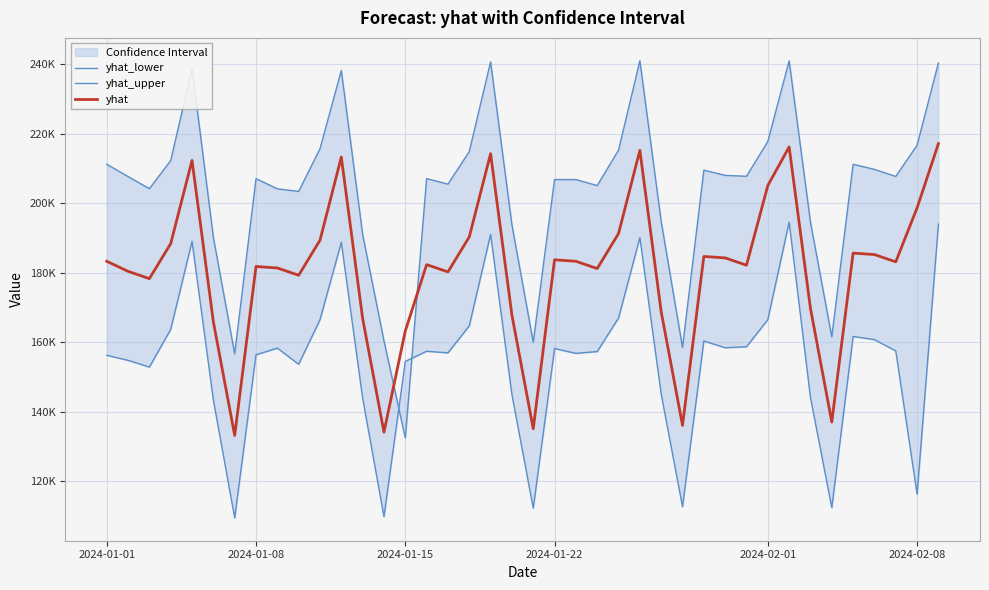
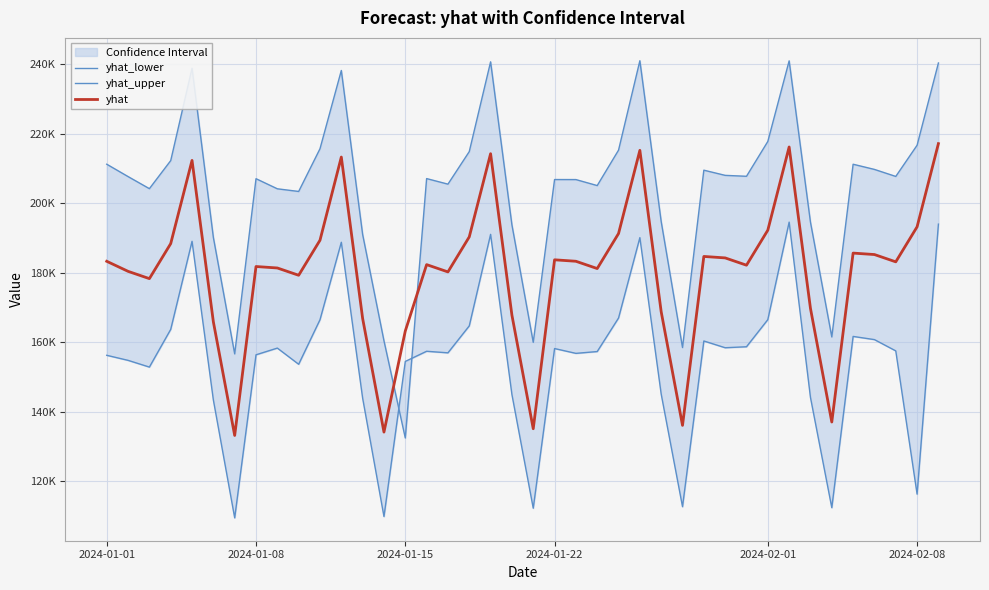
  {
    "yhat": {
      "2024-01-01": 183000,
      "2024-01-08": 182000,
      "2024-01-15": 163000,
      "2024-01-22": 184000,
-     "2024-02-01": 205000,
-     "2024-02-08": 199000
+     "2024-02-01": 192000,
+     "2024-02-08": 193000
    }
  }
